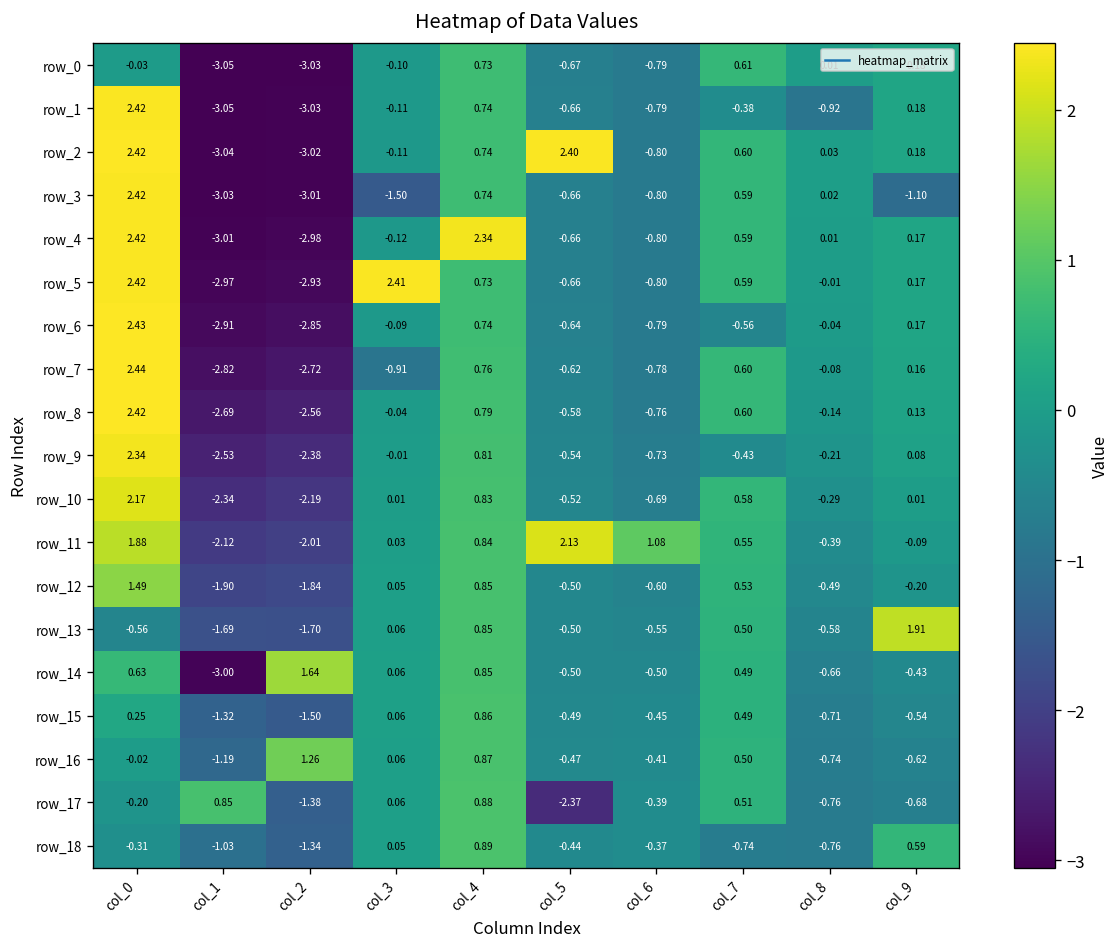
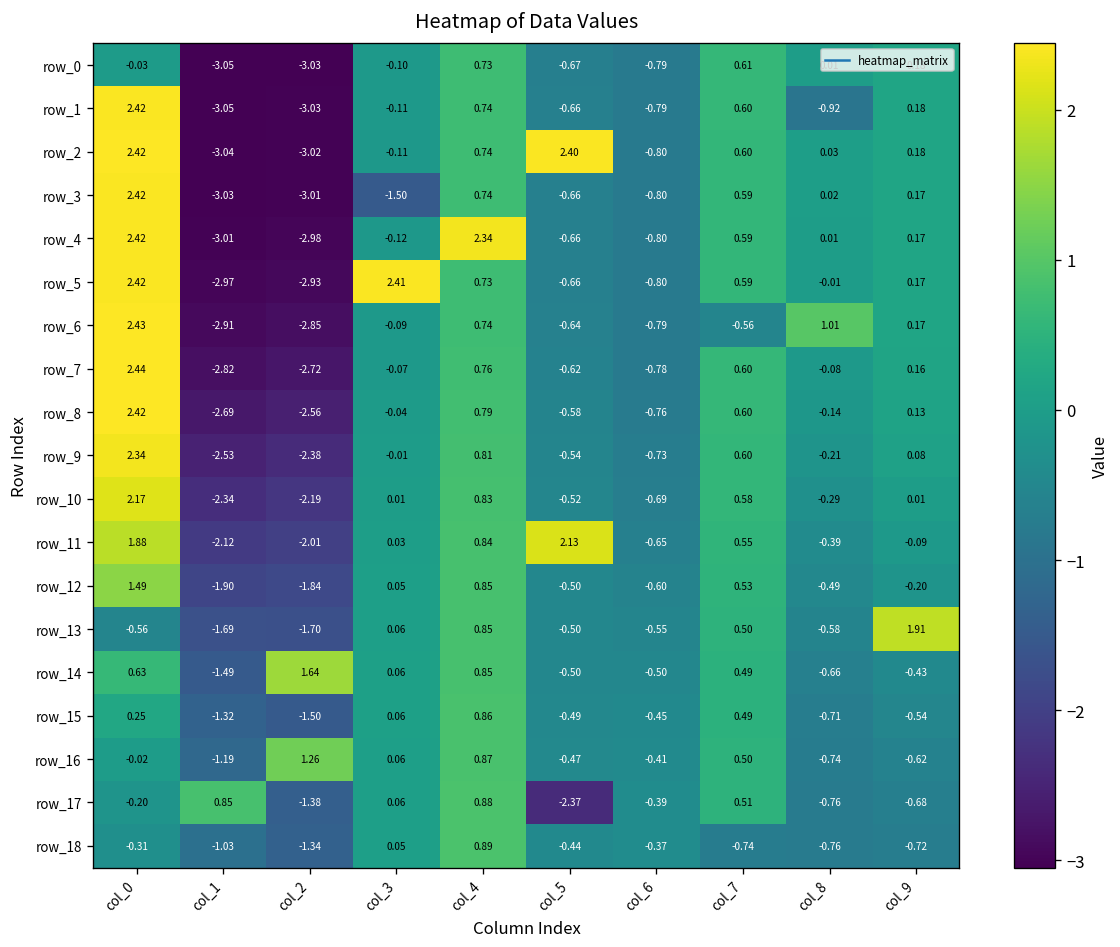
  {
    "row_0": {
      "col_0": -0.03,
      "col_1": -3.05,
      "col_2": -3.03,
      "col_3": -0.10,
      "col_4": 0.73,
      "col_5": -0.67,
      "col_6": -0.79,
      "col_7": 0.61
    },
    "row_1": {
      "col_0": 2.42,
      "col_1": -3.05,
      "col_2": -3.03,
      "col_3": -0.11,
      "col_4": 0.74,
      "col_5": -0.66,
      "col_6": -0.79,
-     "col_7": -0.38,
+     "col_7": 0.60,
      "col_8": -0.92,
      "col_9": 0.18
    },
    "row_2": {
      "col_0": 2.42,
      "col_1": -3.04,
      "col_2": -3.02,
      "col_3": -0.11,
      "col_4": 0.74,
      "col_5": 2.40,
      "col_6": -0.80,
      "col_7": 0.60,
      "col_8": 0.03,
      "col_9": 0.18
    },
    "row_3": {
      "col_0": 2.42,
      "col_1": -3.03,
      "col_2": -3.01,
      "col_3": -1.50,
      "col_4": 0.74,
      "col_5": -0.66,
      "col_6": -0.80,
      "col_7": 0.59,
      "col_8": 0.02,
-     "col_9": -1.10
+     "col_9": 0.17
    },
    "row_4": {
      "col_0": 2.42,
      "col_1": -3.01,
      "col_2": -2.98,
      "col_3": -0.12,
      "col_4": 2.34,
      "col_5": -0.66,
      "col_6": -0.80,
      "col_7": 0.59,
      "col_8": 0.01,
      "col_9": 0.17
    },
    "row_5": {
      "col_0": 2.42,
      "col_1": -2.97,
      "col_2": -2.93,
      "col_3": 2.41,
      "col_4": 0.73,
      "col_5": -0.66,
      "col_6": -0.80,
      "col_7": 0.59,
      "col_8": -0.01,
      "col_9": 0.17
    },
    "row_6": {
      "col_0": 2.43,
      "col_1": -2.91,
      "col_2": -2.85,
      "col_3": -0.09,
      "col_4": 0.74,
      "col_5": -0.64,
      "col_6": -0.79,
      "col_7": -0.56,
-     "col_8": -0.04,
+     "col_8": 1.01,
      "col_9": 0.17
    },
    "row_7": {
      "col_0": 2.44,
      "col_1": -2.82,
      "col_2": -2.72,
-     "col_3": -0.91,
+     "col_3": -0.07,
      "col_4": 0.76,
      "col_5": -0.62,
      "col_6": -0.78,
      "col_7": 0.60,
      "col_8": -0.08,
      "col_9": 0.16
    },
    "row_8": {
      "col_0": 2.42,
      "col_1": -2.69,
      "col_2": -2.56,
      "col_3": -0.04,
      "col_4": 0.79,
      "col_5": -0.58,
      "col_6": -0.76,
      "col_7": 0.60,
      "col_8": -0.14,
      "col_9": 0.13
    },
    "row_9": {
      "col_0": 2.34,
      "col_1": -2.53,
      "col_2": -2.38,
      "col_3": -0.01,
      "col_4": 0.81,
      "col_5": -0.54,
      "col_6": -0.73,
-     "col_7": -0.43,
+     "col_7": 0.60,
      "col_8": -0.21,
      "col_9": 0.08
    },
    "row_10": {
      "col_0": 2.17,
      "col_1": -2.34,
      "col_2": -2.19,
      "col_3": 0.01,
      "col_4": 0.83,
      "col_5": -0.52,
      "col_6": -0.69,
      "col_7": 0.58,
      "col_8": -0.29,
      "col_9": 0.01
    },
    "row_11": {
      "col_0": 1.88,
      "col_1": -2.12,
      "col_2": -2.01,
      "col_3": 0.03,
      "col_4": 0.84,
      "col_5": 2.13,
-     "col_6": 1.08,
+     "col_6": -0.65,
      "col_7": 0.55,
      "col_8": -0.39,
      "col_9": -0.09
    },
    "row_12": {
      "col_0": 1.49,
      "col_1": -1.90,
      "col_2": -1.84,
      "col_3": 0.05,
      "col_4": 0.85,
      "col_5": -0.50,
      "col_6": -0.60,
      "col_7": 0.53,
      "col_8": -0.49,
      "col_9": -0.20
    },
    "row_13": {
      "col_0": -0.56,
      "col_1": -1.69,
      "col_2": -1.70,
      "col_3": 0.06,
      "col_4": 0.85,
      "col_5": -0.50,
      "col_6": -0.55,
      "col_7": 0.50,
      "col_8": -0.58,
      "col_9": 1.91
    },
    "row_14": {
      "col_0": 0.63,
-     "col_1": -3.00,
+     "col_1": -1.49,
      "col_2": 1.64,
      "col_3": 0.06,
      "col_4": 0.85,
      "col_5": -0.50,
      "col_6": -0.50,
      "col_7": 0.49,
      "col_8": -0.66,
      "col_9": -0.43
    },
    "row_15": {
      "col_0": 0.25,
      "col_1": -1.32,
      "col_2": -1.50,
      "col_3": 0.06,
      "col_4": 0.86,
      "col_5": -0.49,
      "col_6": -0.45,
      "col_7": 0.49,
      "col_8": -0.71,
      "col_9": -0.54
    },
    "row_16": {
      "col_0": -0.02,
      "col_1": -1.19,
      "col_2": 1.26,
      "col_3": 0.06,
      "col_4": 0.87,
      "col_5": -0.47,
      "col_6": -0.41,
      "col_7": 0.50,
      "col_8": -0.74,
      "col_9": -0.62
    },
    "row_17": {
      "col_0": -0.20,
      "col_1": 0.85,
      "col_2": -1.38,
      "col_3": 0.06,
      "col_4": 0.88,
      "col_5": -2.37,
      "col_6": -0.39,
      "col_7": 0.51,
      "col_8": -0.76,
      "col_9": -0.68
    },
    "row_18": {
      "col_0": -0.31,
      "col_1": -1.03,
      "col_2": -1.34,
      "col_3": 0.05,
      "col_4": 0.89,
      "col_5": -0.44,
      "col_6": -0.37,
      "col_7": -0.74,
      "col_8": -0.76,
-     "col_9": 0.59
+     "col_9": -0.72
    }
  }
